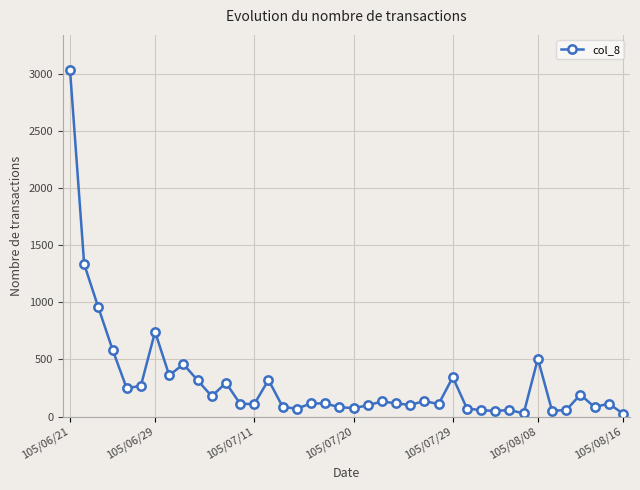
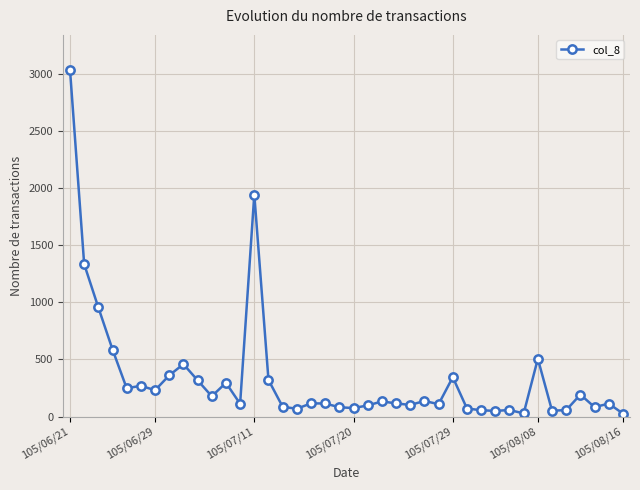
  {
    "105/06/21": 3040,
-   "105/06/29": 740,
-   "105/07/11": 110,
+   "105/06/29": 230,
+   "105/07/11": 1940,
    "105/07/20": 80,
    "105/07/29": 350,
    "105/08/08": 510,
    "105/08/16": 30
  }
